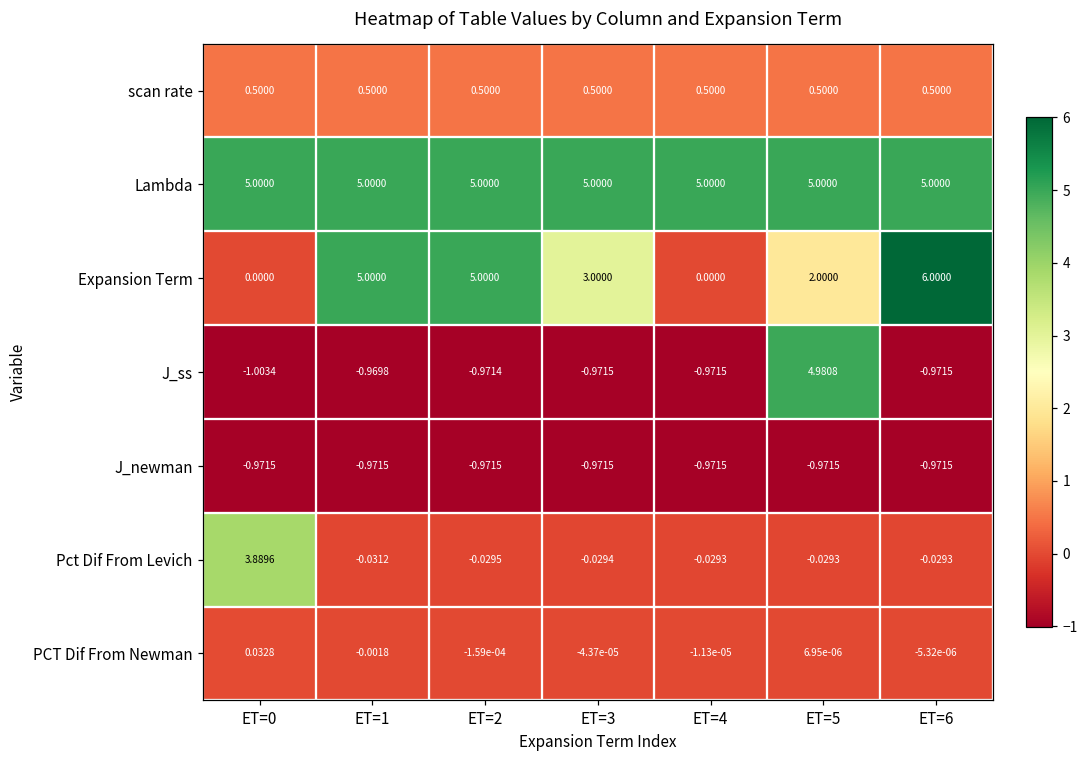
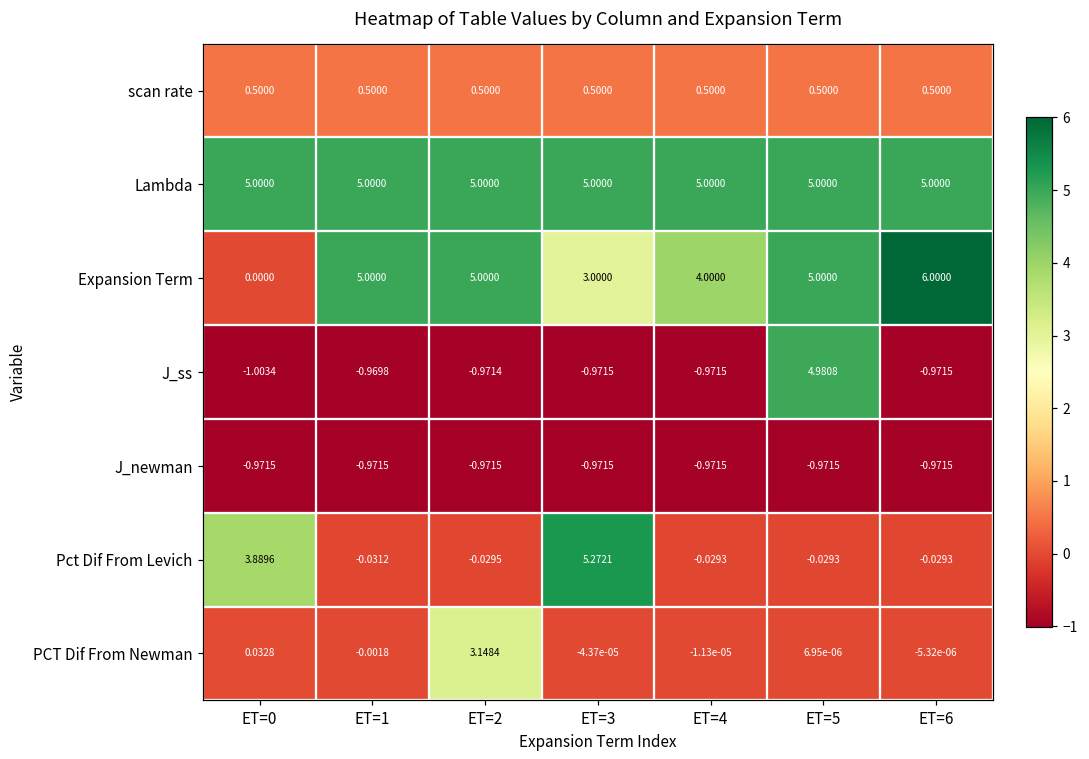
  {
    "scan rate": {
      "ET=0": "0.5000",
      "ET=1": "0.5000",
      "ET=2": "0.5000",
      "ET=3": "0.5000",
      "ET=4": "0.5000",
      "ET=5": "0.5000",
      "ET=6": "0.5000"
    },
    "Lambda": {
      "ET=0": "5.0000",
      "ET=1": "5.0000",
      "ET=2": "5.0000",
      "ET=3": "5.0000",
      "ET=4": "5.0000",
      "ET=5": "5.0000",
      "ET=6": "5.0000"
    },
    "Expansion Term": {
      "ET=0": "0.0000",
      "ET=1": "5.0000",
      "ET=2": "5.0000",
      "ET=3": "3.0000",
-     "ET=4": "0.0000",
-     "ET=5": "2.0000",
+     "ET=4": "4.0000",
+     "ET=5": "5.0000",
      "ET=6": "6.0000"
    },
    "J_ss": {
      "ET=0": "-1.0034",
      "ET=1": "-0.9698",
      "ET=2": "-0.9714",
      "ET=3": "-0.9715",
      "ET=4": "-0.9715",
      "ET=5": "4.9808",
      "ET=6": "-0.9715"
    },
    "J_newman": {
      "ET=0": "-0.9715",
      "ET=1": "-0.9715",
      "ET=2": "-0.9715",
      "ET=3": "-0.9715",
      "ET=4": "-0.9715",
      "ET=5": "-0.9715",
      "ET=6": "-0.9715"
    },
    "Pct Dif From Levich": {
      "ET=0": "3.8896",
      "ET=1": "-0.0312",
      "ET=2": "-0.0295",
-     "ET=3": "-0.0294",
+     "ET=3": "5.2721",
      "ET=4": "-0.0293",
      "ET=5": "-0.0293",
      "ET=6": "-0.0293"
    },
    "PCT Dif From Newman": {
      "ET=0": "0.0328",
      "ET=1": "-0.0018",
-     "ET=2": "-1.59e-04",
+     "ET=2": "3.1484",
      "ET=3": "-4.37e-05",
      "ET=4": "-1.13e-05",
      "ET=5": "6.95e-06",
      "ET=6": "-5.32e-06"
    }
  }
